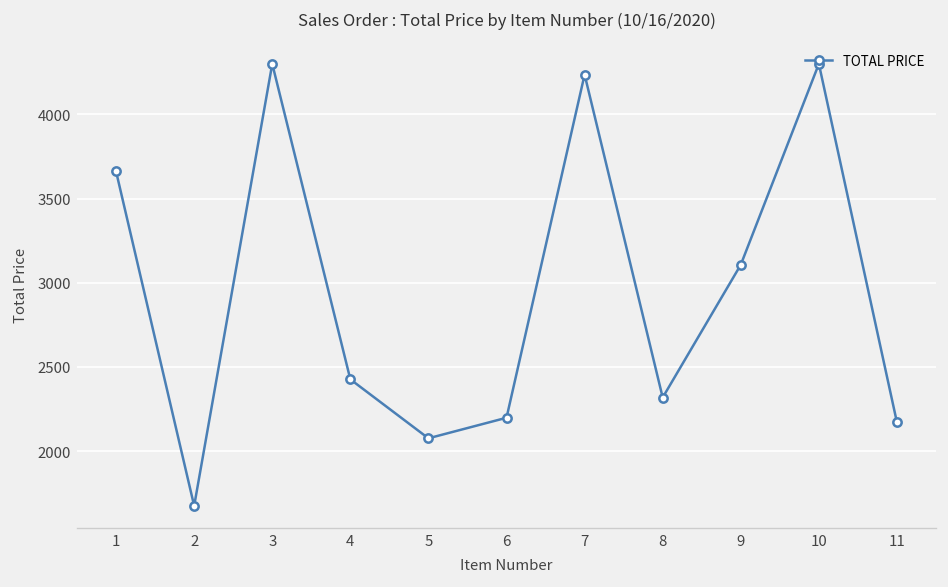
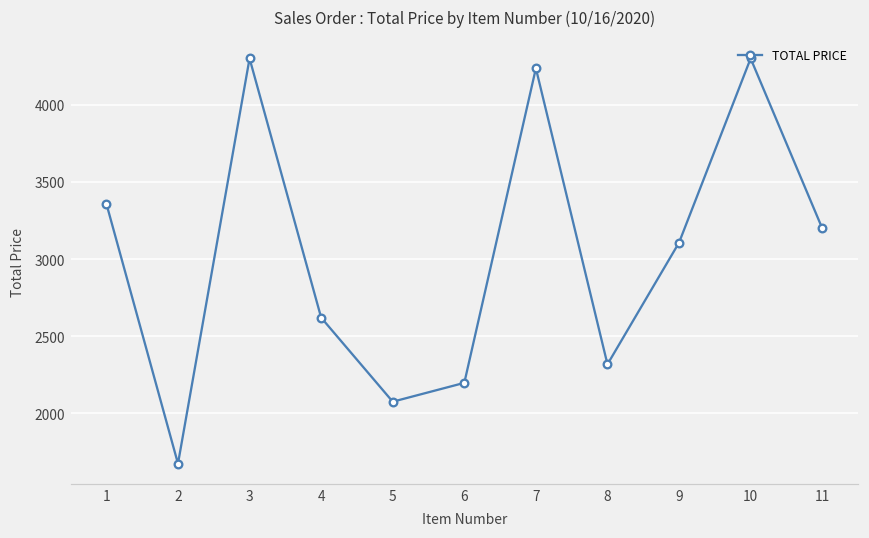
  {
-   "1": 3660,
+   "1": 3360,
    "2": 1670,
    "3": 4300,
-   "4": 2430,
+   "4": 2620,
    "5": 2080,
    "6": 2200,
    "7": 4240,
    "8": 2320,
    "9": 3110,
    "10": 4300,
-   "11": 2170
+   "11": 3200
  }
